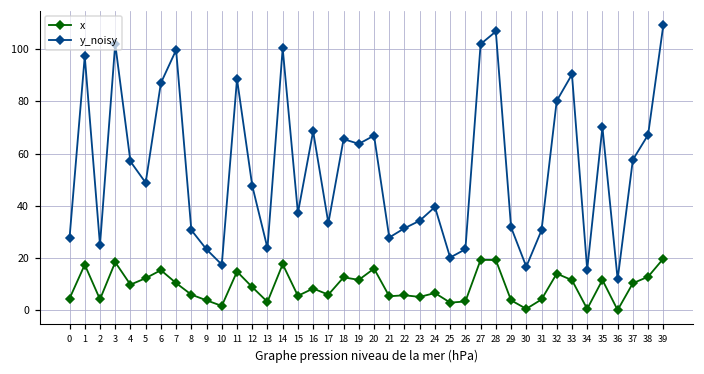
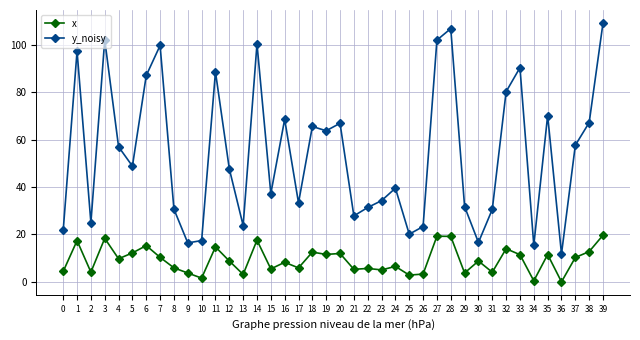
  {
    "x": {
      "0": 4,
      "1": 17,
      "2": 4,
      "3": 18,
      "4": 10,
      "5": 12,
      "6": 15,
      "7": 10,
      "8": 6,
      "9": 4,
      "10": 2,
      "11": 15,
      "12": 9,
      "13": 3,
      "14": 18,
      "15": 5,
      "16": 8,
      "17": 6,
      "18": 13,
      "19": 12,
-     "20": 16,
+     "20": 12,
      "21": 5,
      "22": 6,
      "23": 5,
      "24": 7,
      "25": 3,
      "26": 3,
      "27": 19,
      "28": 19,
      "29": 4,
-     "30": 0,
+     "30": 9,
      "31": 4,
      "32": 14,
      "33": 11,
      "34": 0,
      "35": 12,
      "36": 0,
      "37": 10,
      "38": 13,
      "39": 20
    },
    "y_noisy": {
-     "0": 28,
+     "0": 22,
      "1": 97,
      "2": 25,
      "4": 57,
      "5": 49,
      "6": 87,
      "7": 100,
      "8": 31,
-     "9": 23,
+     "9": 16,
      "10": 17,
      "11": 89,
      "12": 48,
      "13": 24,
      "14": 100,
      "15": 37,
      "16": 69,
      "17": 33,
      "18": 66,
      "19": 64,
      "20": 67,
      "21": 28,
      "22": 31,
      "23": 34,
      "24": 40,
      "25": 20,
      "26": 23,
      "27": 102,
      "28": 107,
      "29": 32,
      "30": 17,
      "31": 31,
      "32": 80,
      "33": 90,
      "34": 16,
      "35": 70,
      "36": 12,
      "37": 58,
      "38": 67,
      "39": 109
    }
  }
